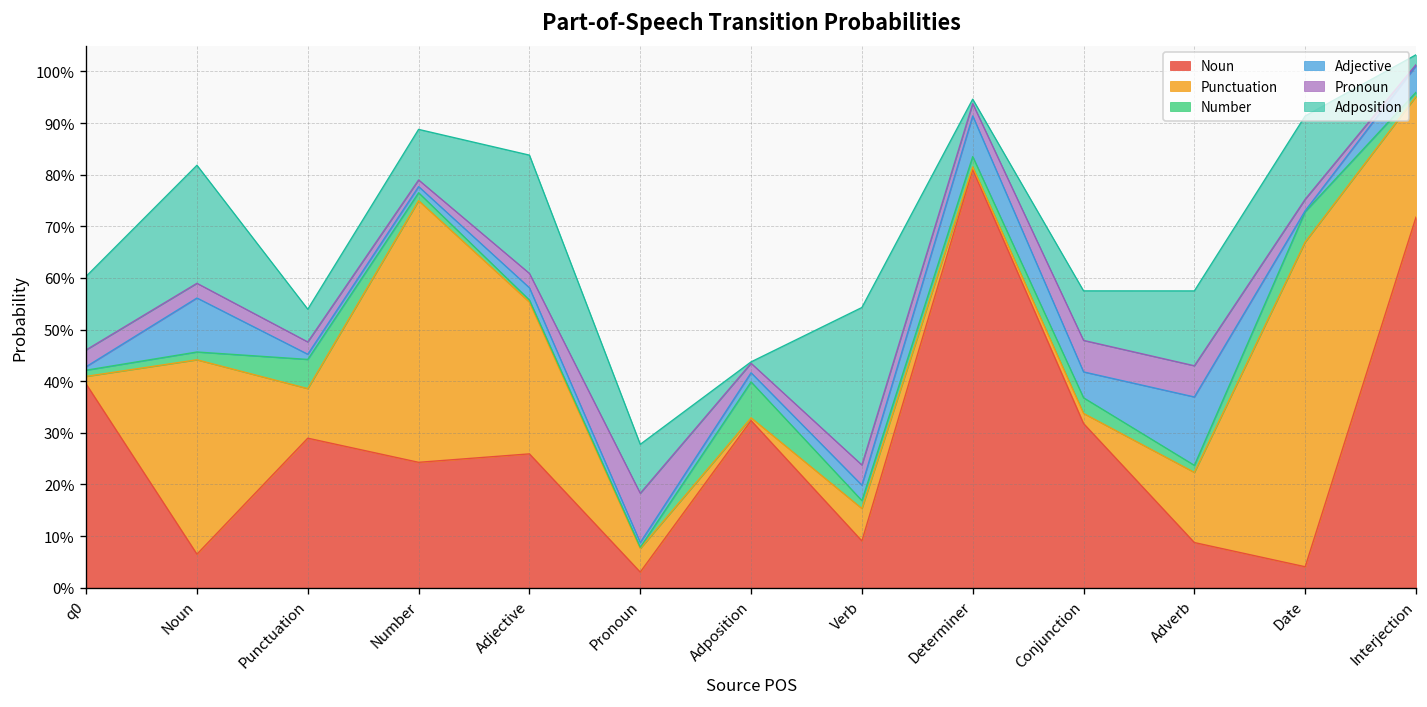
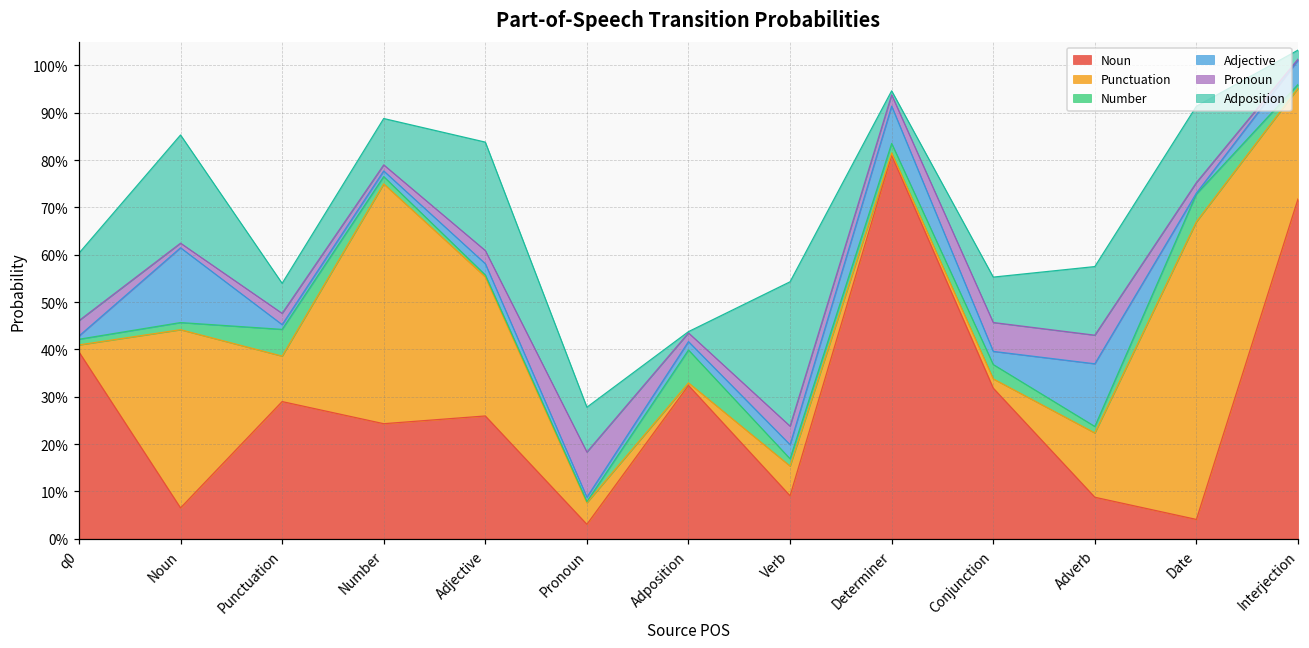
  {
    "Noun": {
      "q0": "39%",
      "Noun": "7%",
      "Punctuation": "29%",
      "Number": "24%",
      "Adjective": "26%",
      "Pronoun": "3%",
      "Verb": "9%",
      "Conjunction": "32%",
      "Adverb": "9%",
      "Date": "4%",
      "Interjection": "72%"
    },
    "Punctuation": {
      "q0": "1%",
      "Noun": "38%",
      "Punctuation": "10%",
      "Number": "51%",
      "Verb": "6%",
      "Conjunction": "2%",
      "Adverb": "14%",
      "Date": "63%",
      "Interjection": "23%"
    },
    "Adjective": {
      "q0": "1%",
-     "Noun": "10%",
+     "Noun": "16%",
      "Punctuation": "1%",
      "Number": "1%",
      "Adjective": "2%",
      "Pronoun": "1%",
      "Adposition": "2%",
      "Verb": "3%",
      "Determiner": "8%",
-     "Conjunction": "5%",
+     "Conjunction": "3%",
      "Adverb": "13%"
    },
    "Pronoun": {
      "q0": "3%",
-     "Noun": "3%",
+     "Noun": "1%",
      "Punctuation": "2%",
      "Number": "1%",
      "Adjective": "3%",
      "Pronoun": "10%",
      "Verb": "4%",
      "Determiner": "2%",
      "Conjunction": "6%",
      "Adverb": "6%",
      "Date": "2%"
    }
  }
